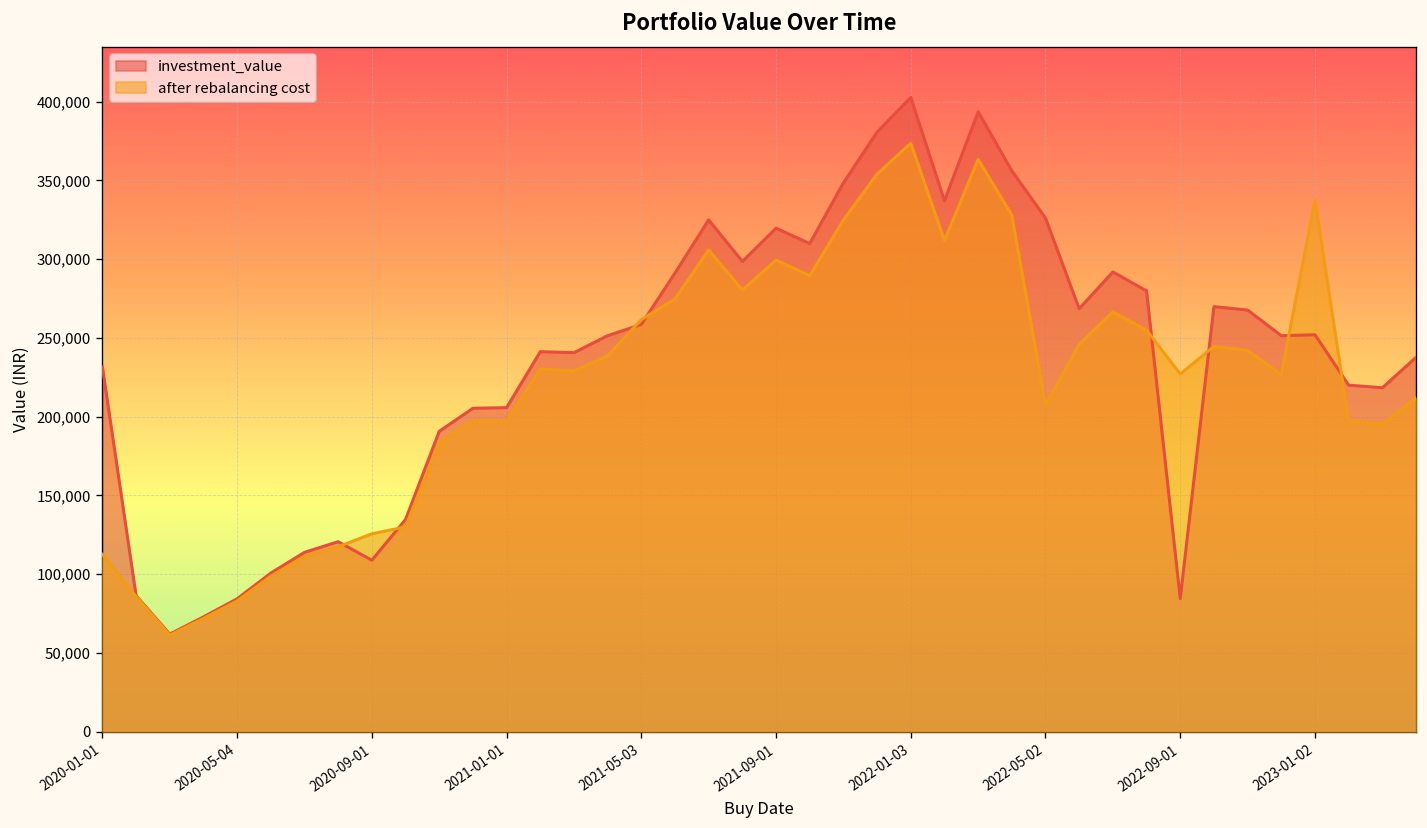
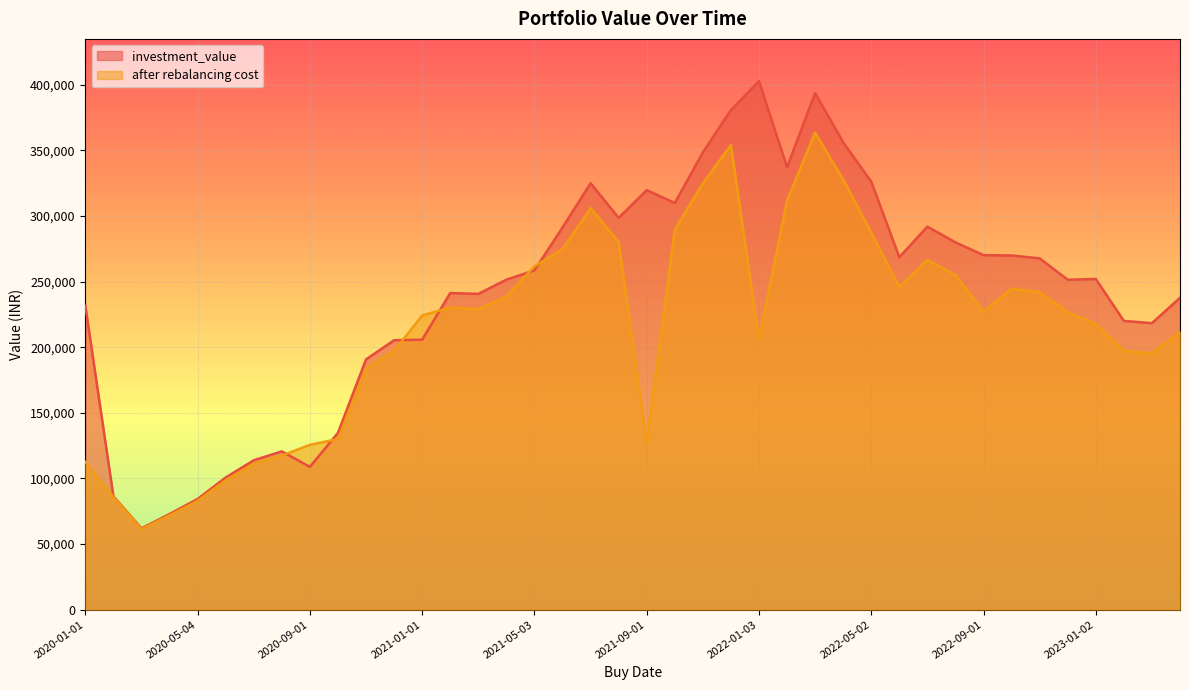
  {
    "investment_value": {
      "2020-01-01": "232,000",
      "2020-09-01": "109,000",
      "2021-01-01": "206,000",
      "2021-05-03": "259,000",
      "2021-09-01": "320,000",
      "2022-01-03": "403,000",
      "2022-05-02": "326,000",
-     "2022-09-01": "84,000",
+     "2022-09-01": "270,000",
      "2023-01-02": "252,000"
    },
    "after rebalancing cost": {
      "2020-01-01": "113,000",
      "2020-09-01": "126,000",
-     "2021-01-01": "197,000",
+     "2021-01-01": "224,000",
      "2021-05-03": "262,000",
-     "2021-09-01": "299,000",
-     "2022-01-03": "374,000",
-     "2022-05-02": "207,000",
+     "2021-09-01": "127,000",
+     "2022-01-03": "206,000",
+     "2022-05-02": "287,000",
      "2022-09-01": "227,000",
-     "2023-01-02": "337,000"
+     "2023-01-02": "218,000"
    }
  }
